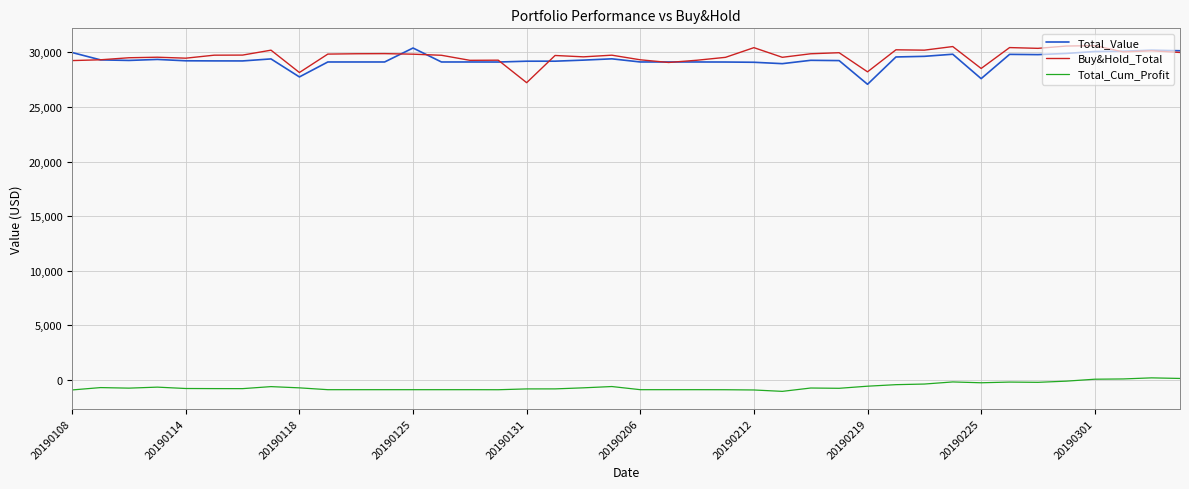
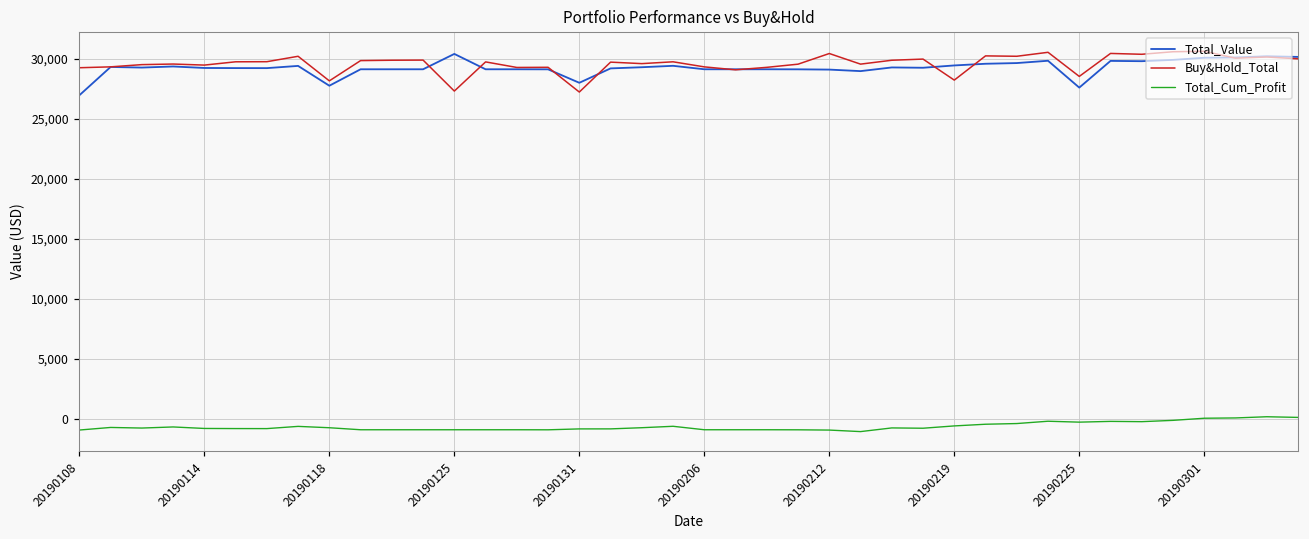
  {
    "Total_Value": {
-     "20190108": "30,000",
+     "20190108": "27,000",
      "20190114": "29,200",
      "20190118": "27,800",
      "20190125": "30,400",
-     "20190131": "29,200",
+     "20190131": "28,000",
      "20190212": "29,100",
-     "20190219": "27,100",
+     "20190219": "29,400",
      "20190225": "27,600"
    },
    "Buy&Hold_Total": {
      "20190108": "29,200",
      "20190114": "29,500",
      "20190118": "28,200",
-     "20190125": "29,800",
+     "20190125": "27,300",
      "20190131": "27,200",
      "20190212": "30,400",
      "20190219": "28,200",
      "20190225": "28,500"
    },
    "Total_Cum_Profit": {
      "20190108": "-900",
      "20190114": "-800",
      "20190118": "-700",
      "20190125": "-900",
      "20190131": "-800",
      "20190206": "-900",
      "20190212": "-900",
      "20190219": "-600",
      "20190225": "-200",
      "20190301": "100"
    }
  }
